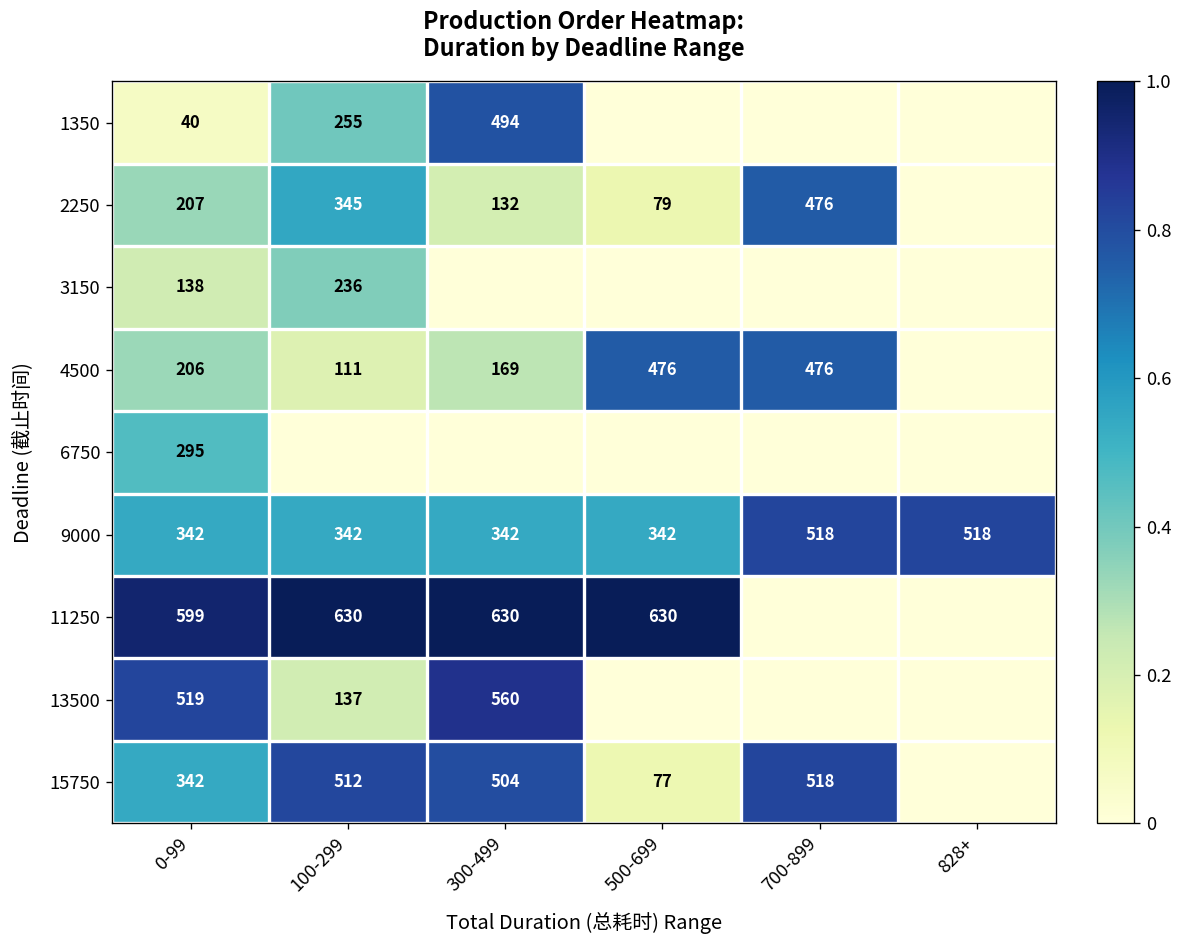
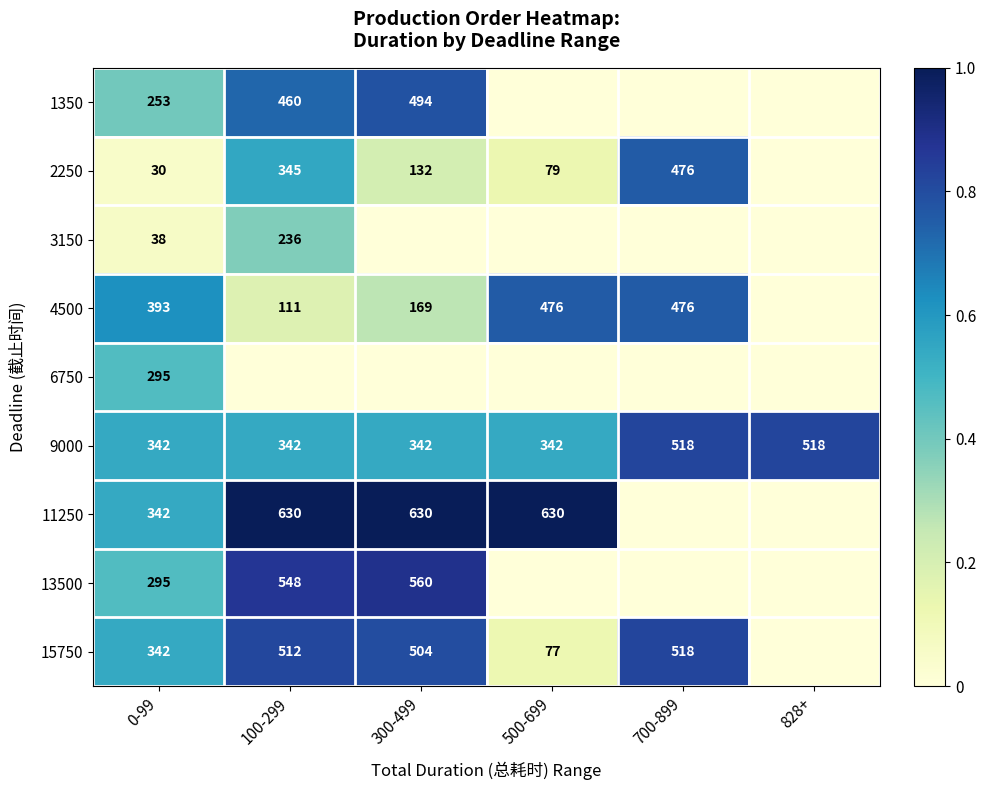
  {
    "1350": {
-     "0-99": 40,
-     "100-299": 255,
+     "0-99": 253,
+     "100-299": 460,
      "300-499": 494
    },
    "2250": {
-     "0-99": 207,
+     "0-99": 30,
      "100-299": 345,
      "300-499": 132,
      "500-699": 79,
      "700-899": 476
    },
    "3150": {
-     "0-99": 138,
+     "0-99": 38,
      "100-299": 236
    },
    "4500": {
-     "0-99": 206,
+     "0-99": 393,
      "100-299": 111,
      "300-499": 169,
      "500-699": 476,
      "700-899": 476
    },
    "6750": {
      "0-99": 295
    },
    "9000": {
      "0-99": 342,
      "100-299": 342,
      "300-499": 342,
      "500-699": 342,
      "700-899": 518,
      "828+": 518
    },
    "11250": {
-     "0-99": 599,
+     "0-99": 342,
      "100-299": 630,
      "300-499": 630,
      "500-699": 630
    },
    "13500": {
-     "0-99": 519,
-     "100-299": 137,
+     "0-99": 295,
+     "100-299": 548,
      "300-499": 560
    },
    "15750": {
      "0-99": 342,
      "100-299": 512,
      "300-499": 504,
      "500-699": 77,
      "700-899": 518
    }
  }
